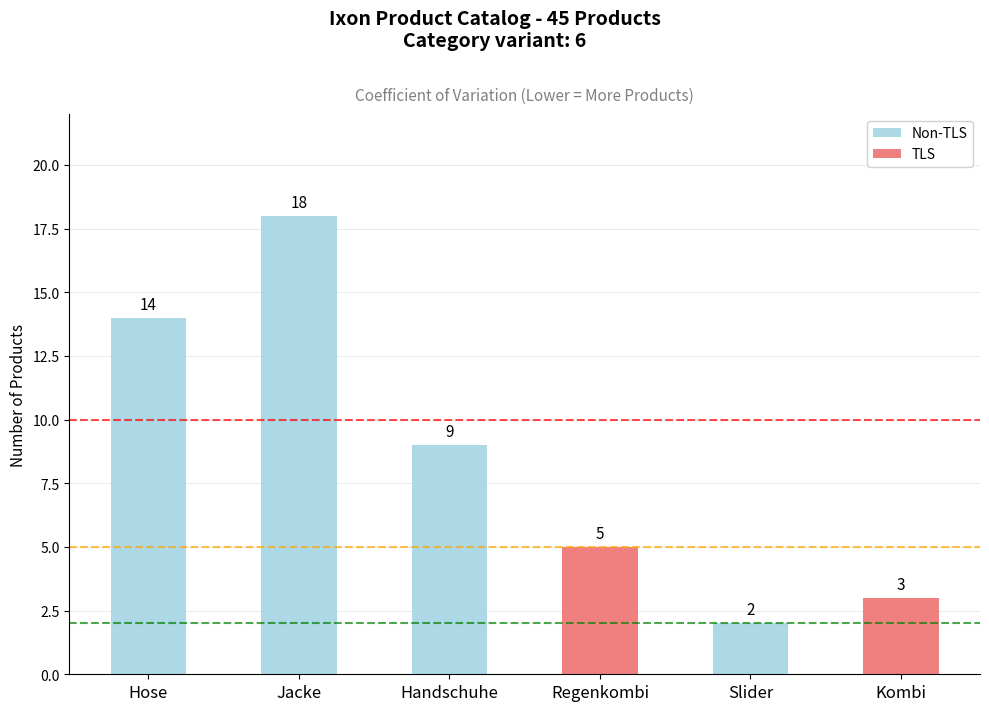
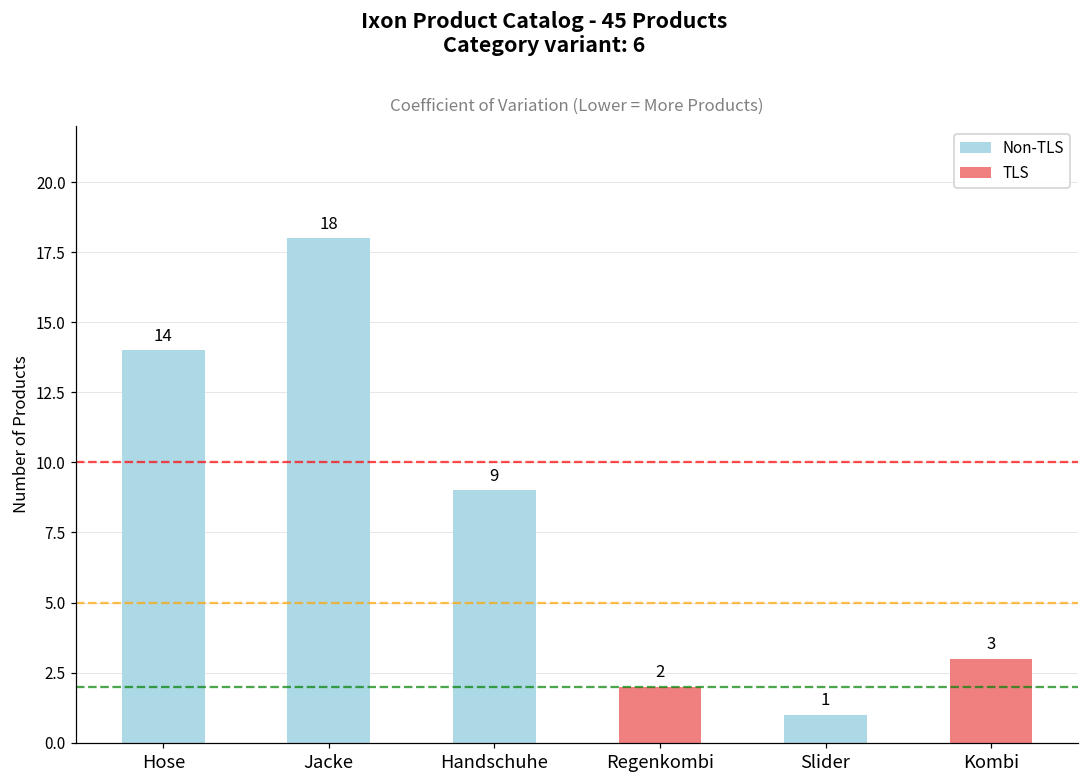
  {
    "Hose": 14,
    "Jacke": 18,
    "Handschuhe": 9,
-   "Regenkombi": 5,
-   "Slider": 2,
+   "Regenkombi": 2,
+   "Slider": 1,
    "Kombi": 3
  }
